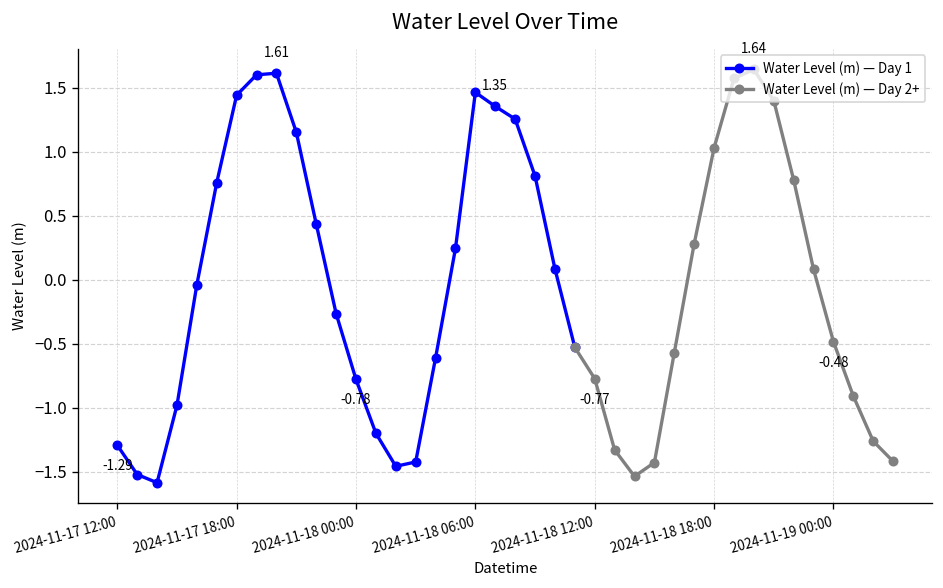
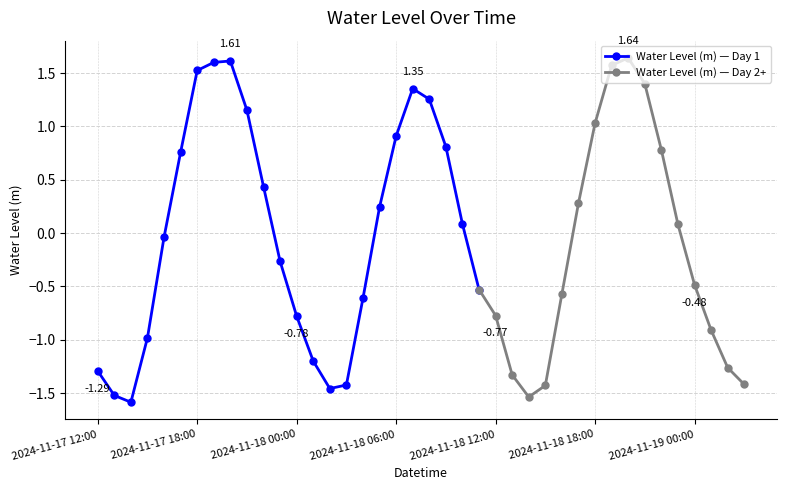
  {
    "Water Level (m) — Day 1": {
-     "2024-11-17 18:00": 1.44,
-     "2024-11-18 06:00": 1.46
+     "2024-11-17 18:00": 1.52,
+     "2024-11-18 06:00": 0.91
    },
    "Water Level (m) — Day 2+": {
      "2024-11-18 12:00": -0.77,
      "2024-11-19 00:00": -0.48
    }
  }
